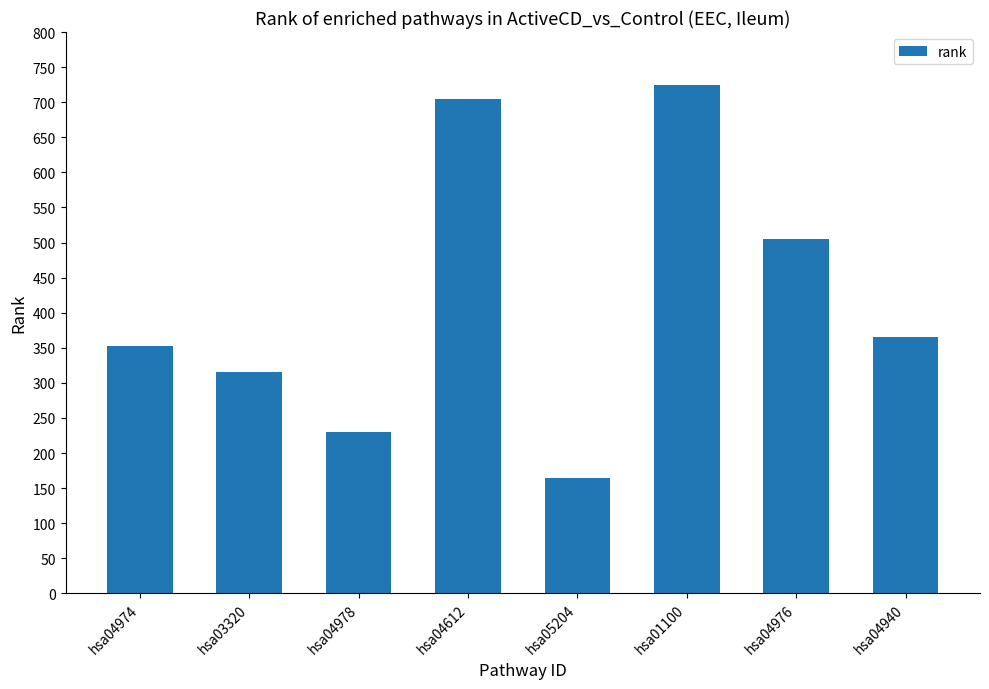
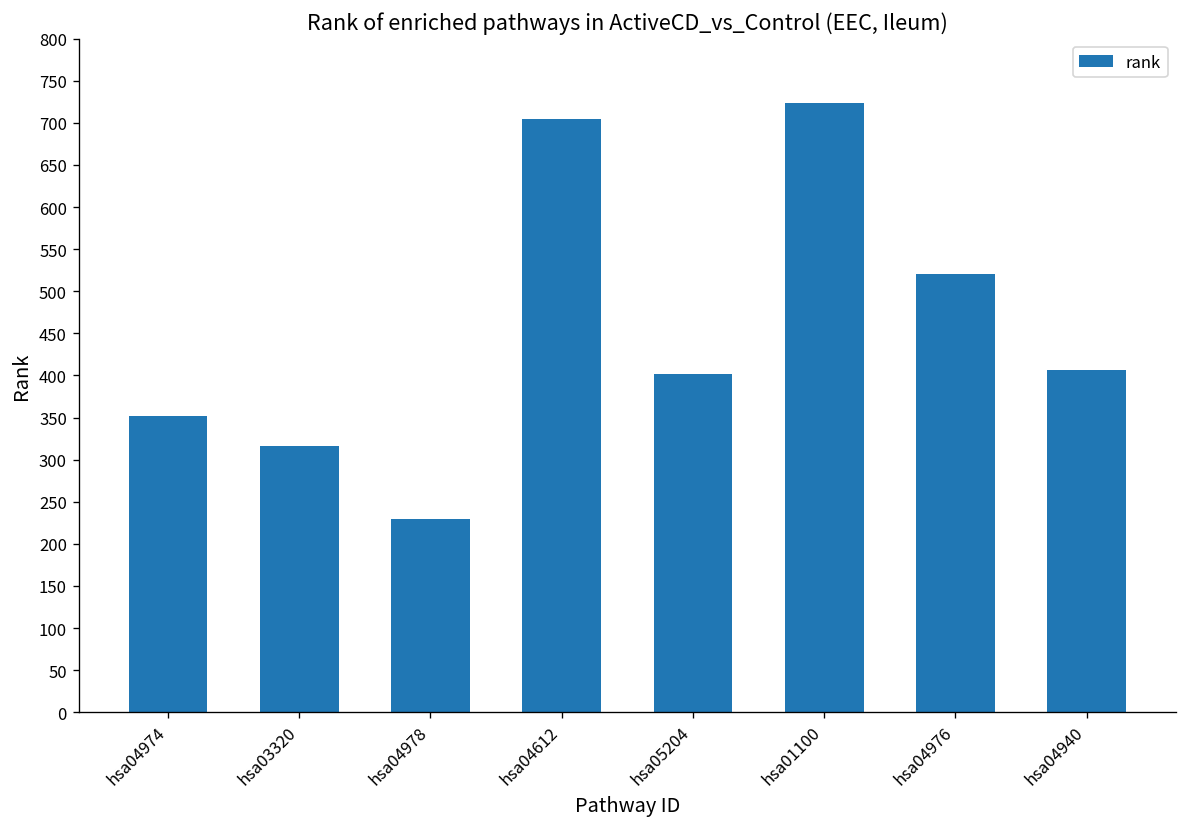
  {
    "hsa04974": 350,
    "hsa03320": 320,
    "hsa04978": 230,
    "hsa04612": 710,
-   "hsa05204": 170,
+   "hsa05204": 400,
    "hsa01100": 720,
-   "hsa04976": 510,
-   "hsa04940": 370
+   "hsa04976": 520,
+   "hsa04940": 410
  }
